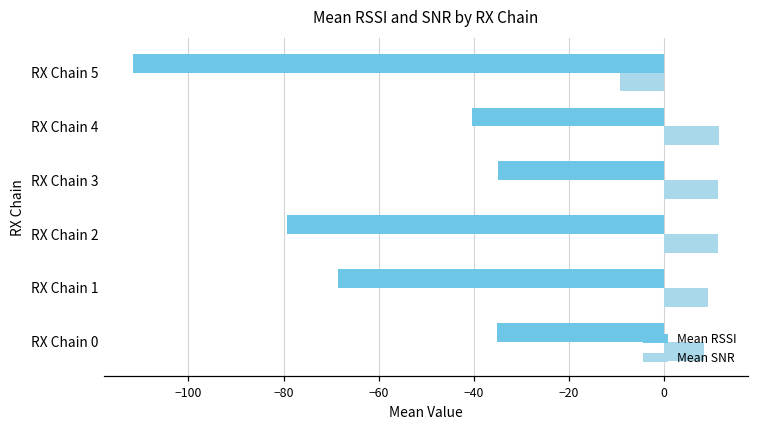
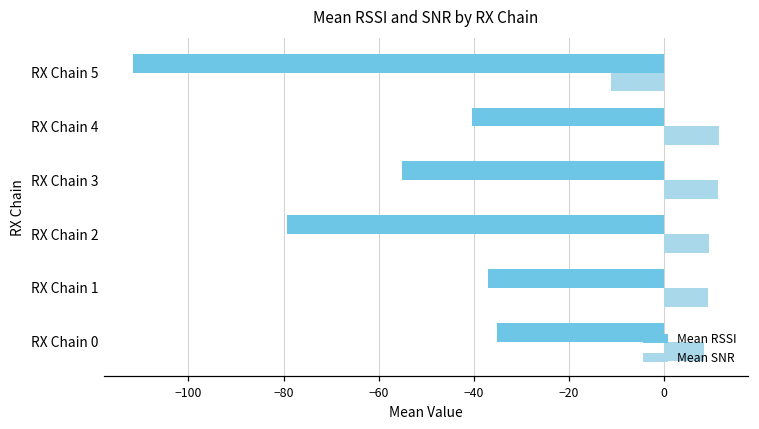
  {
    "Mean RSSI": {
      "RX Chain 5": -112,
      "RX Chain 4": -40,
-     "RX Chain 3": -35,
+     "RX Chain 3": -55,
      "RX Chain 2": -79,
-     "RX Chain 1": -69,
+     "RX Chain 1": -37,
      "RX Chain 0": -35
    },
    "Mean SNR": {
-     "RX Chain 5": -9,
+     "RX Chain 5": -11,
      "RX Chain 4": 12,
      "RX Chain 3": 11,
-     "RX Chain 2": 11,
+     "RX Chain 2": 9,
      "RX Chain 1": 9,
      "RX Chain 0": 9
    }
  }
